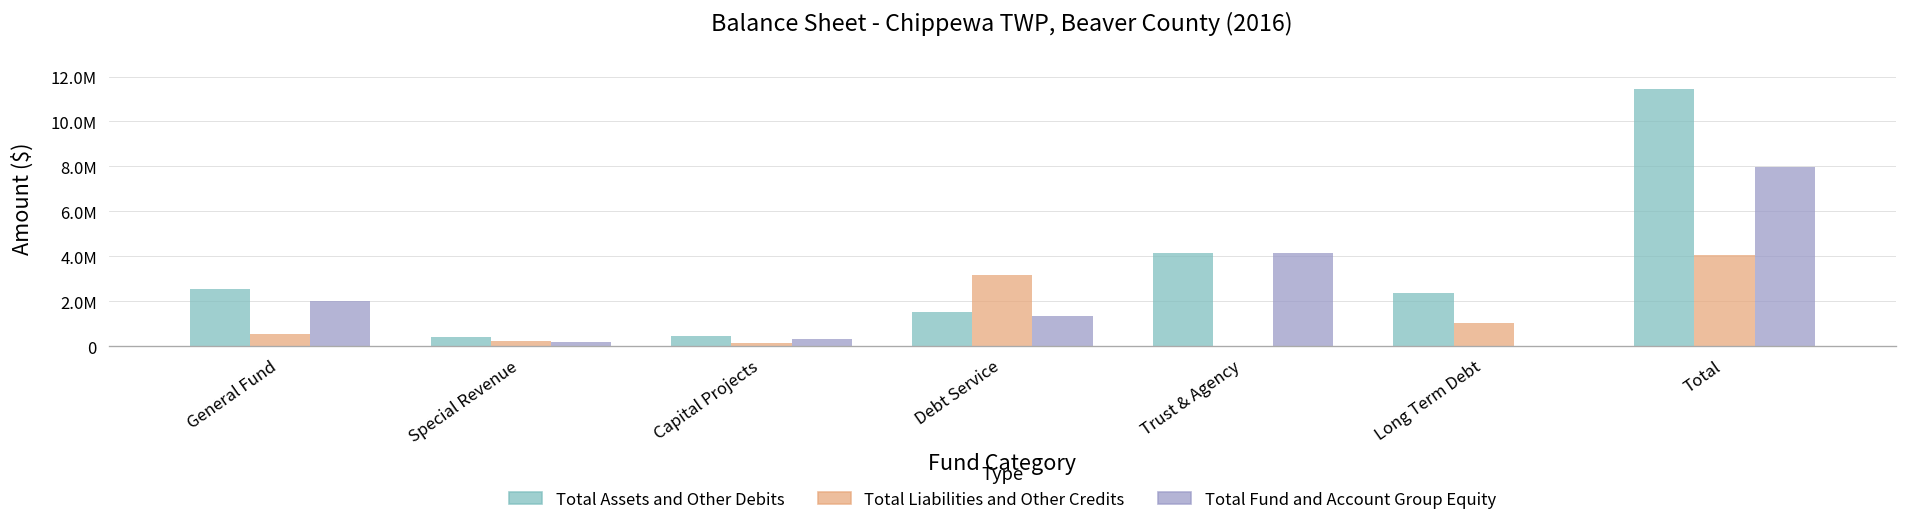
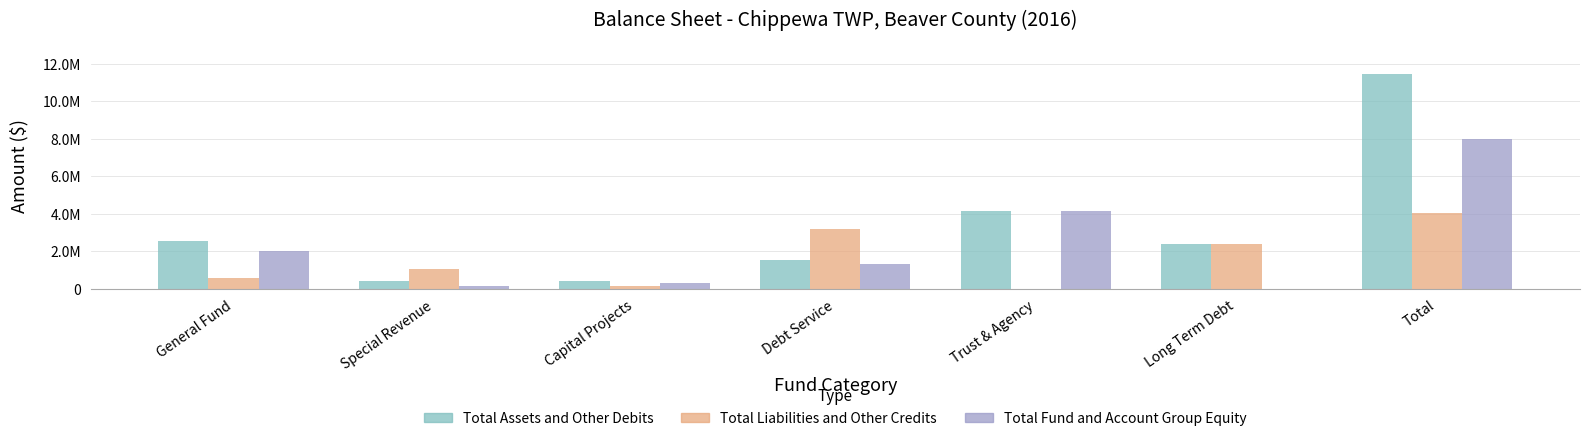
  {
    "Total Liabilities and Other Credits": {
      "General Fund": 600000,
-     "Special Revenue": 200000,
+     "Special Revenue": 1100000,
      "Debt Service": 3200000,
      "Trust & Agency": 0,
-     "Long Term Debt": 1000000,
+     "Long Term Debt": 2400000,
      "Total": 4100000
    }
  }
